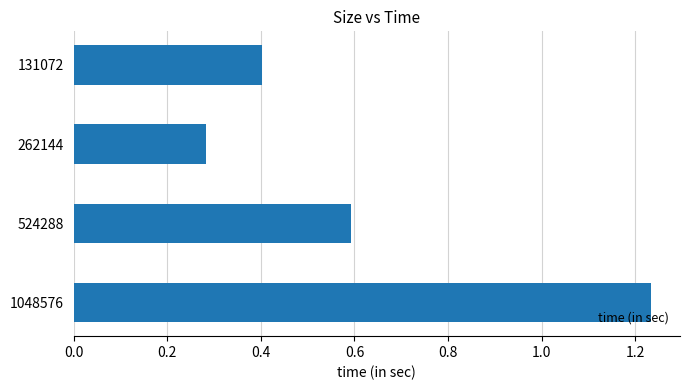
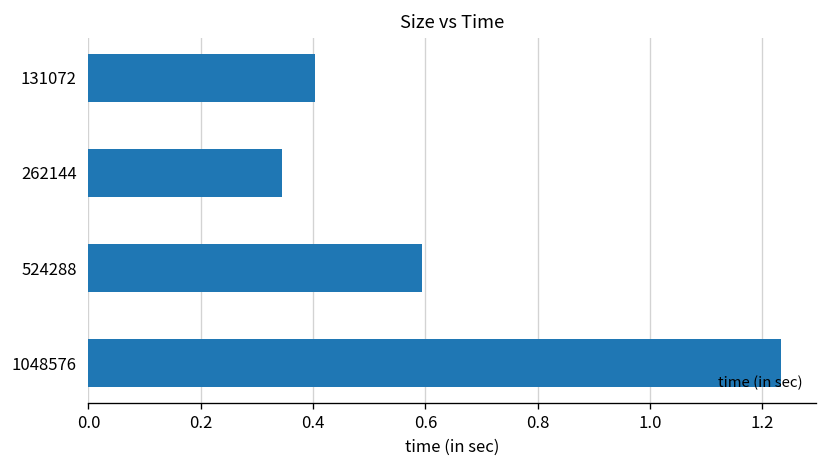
  {
    "131072": 0.40,
-   "262144": 0.28,
+   "262144": 0.34,
    "524288": 0.59,
    "1048576": 1.23
  }
